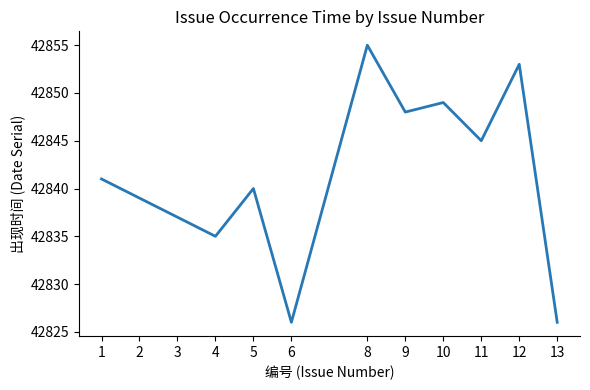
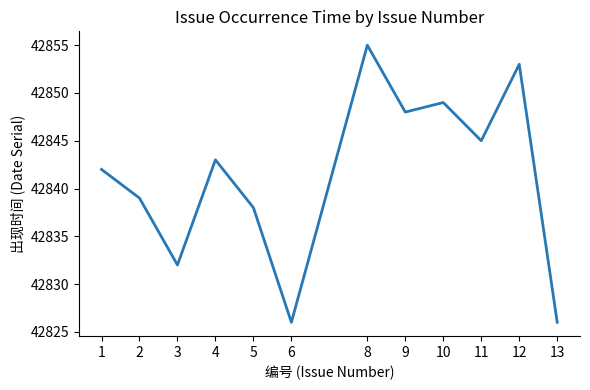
  {
-   "1": 42841,
+   "1": 42842,
    "2": 42839,
-   "3": 42837,
-   "4": 42835,
-   "5": 42840,
+   "3": 42832,
+   "4": 42843,
+   "5": 42838,
    "6": 42826,
    "8": 42855,
    "9": 42848,
    "10": 42849,
    "11": 42845,
    "12": 42853,
    "13": 42826
  }
